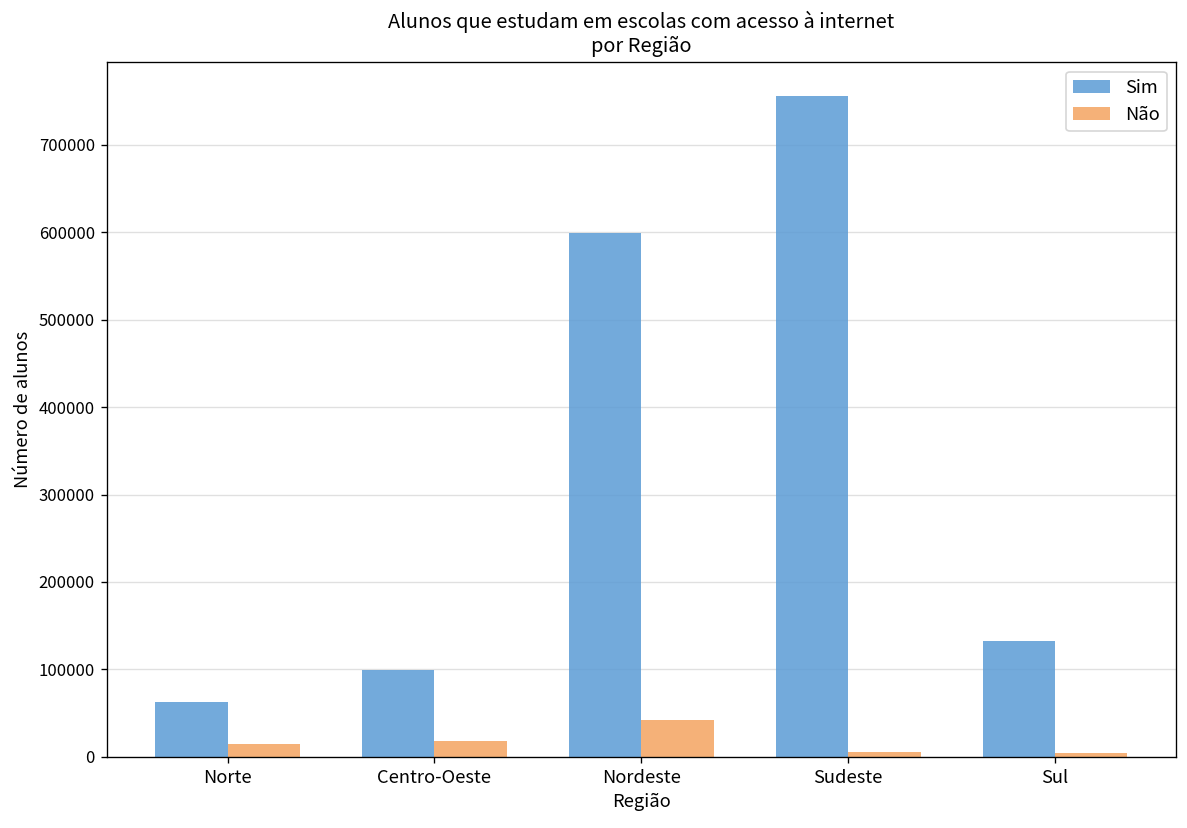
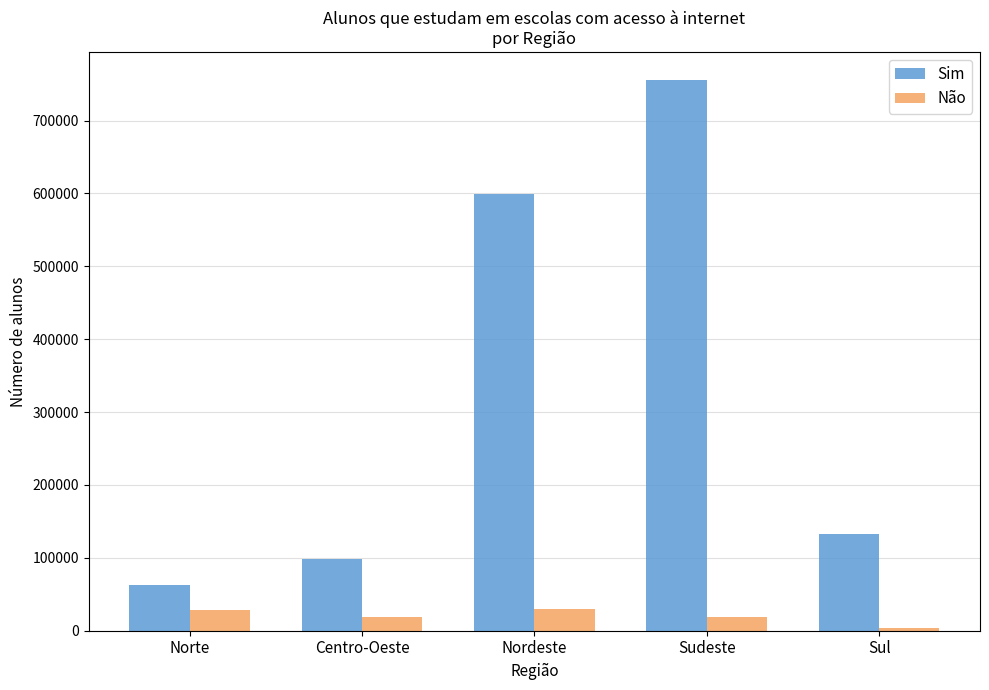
  {
    "Sim": {
      "Norte": 60000,
      "Centro-Oeste": 100000,
      "Nordeste": 600000,
      "Sudeste": 760000,
      "Sul": 130000
    },
    "Não": {
-     "Norte": 20000,
+     "Norte": 30000,
      "Centro-Oeste": 20000,
-     "Nordeste": 40000,
-     "Sudeste": 10000,
+     "Nordeste": 30000,
+     "Sudeste": 20000,
      "Sul": 0
    }
  }
